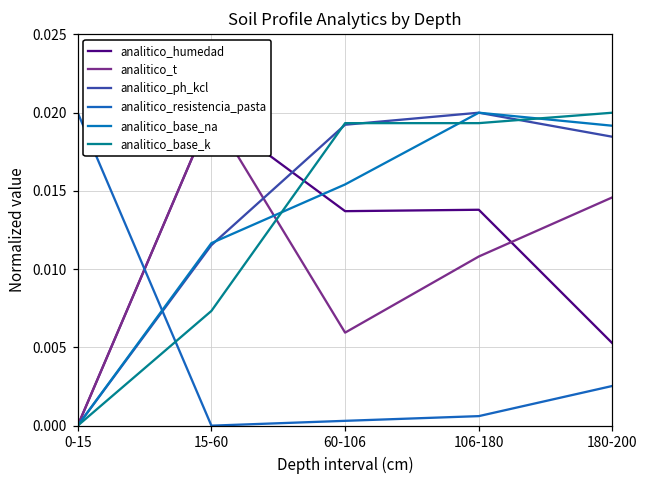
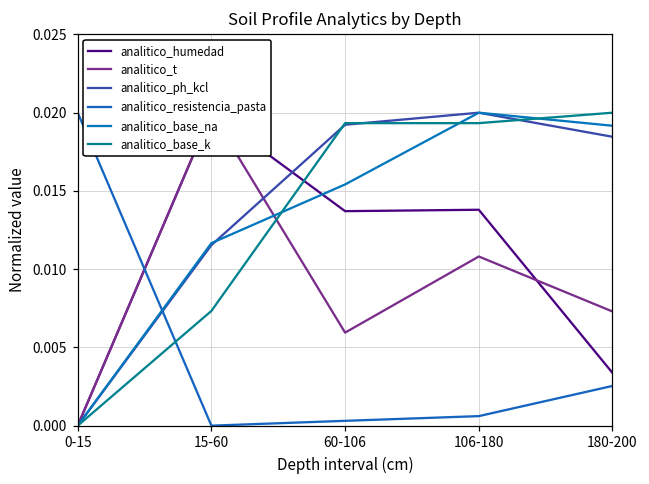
  {
    "analitico_humedad": {
      "60-106": 0.0137,
      "106-180": 0.0138,
-     "180-200": 0.0053
+     "180-200": 0.0034
    },
    "analitico_t": {
      "60-106": 0.0059,
      "106-180": 0.0108,
-     "180-200": 0.0146
+     "180-200": 0.0073
    }
  }
